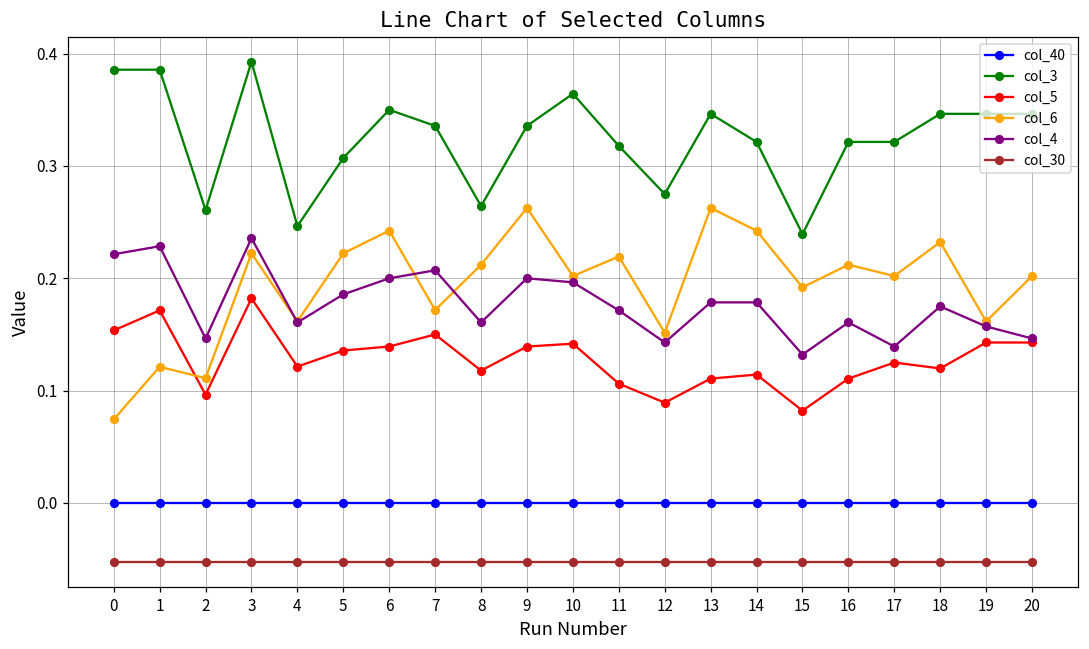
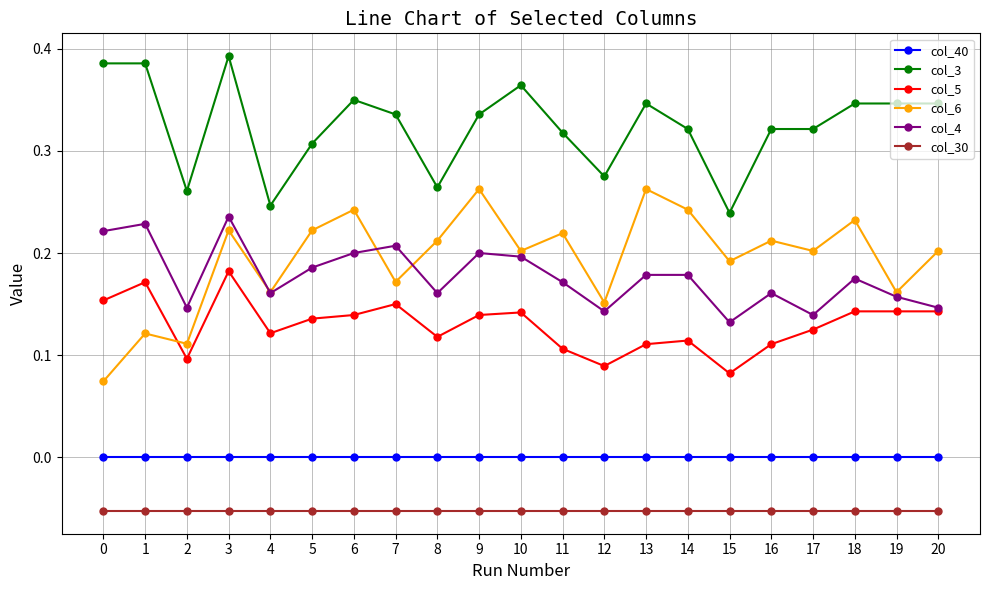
  {
    "col_40": {
      "0": 0.000,
      "1": 0.000,
      "2": 0.000,
      "3": 0.000,
      "4": 0.000,
      "5": 0.000,
      "6": 0.000,
      "7": 0.000,
      "8": 0.000,
      "9": 0.000,
      "10": 0.000,
      "11": 0.000,
      "12": 0.000,
      "13": 0.000,
      "14": 0.000,
      "15": 0.000,
      "16": 0.000,
      "17": 0.000,
      "18": 0.000,
      "19": 0.000,
      "20": 0.000
    },
    "col_3": {
      "0": 0.386,
      "1": 0.386,
      "2": 0.261,
      "3": 0.393,
      "4": 0.246,
      "5": 0.307,
      "6": 0.350,
      "7": 0.336,
      "8": 0.264,
      "9": 0.336,
      "10": 0.364,
      "11": 0.318,
      "12": 0.275,
      "13": 0.346,
      "14": 0.321,
      "15": 0.239,
      "16": 0.321,
      "17": 0.321,
      "18": 0.346
    },
    "col_5": {
      "0": 0.154,
      "1": 0.171,
      "2": 0.096,
      "3": 0.182,
      "4": 0.121,
      "5": 0.136,
      "6": 0.139,
      "7": 0.150,
      "8": 0.118,
      "9": 0.139,
      "10": 0.142,
      "11": 0.106,
      "12": 0.089,
      "13": 0.111,
      "14": 0.114,
      "15": 0.082,
      "16": 0.111,
      "17": 0.125,
-     "18": 0.120,
+     "18": 0.143,
      "19": 0.143,
      "20": 0.143
    },
    "col_6": {
      "0": 0.074,
      "1": 0.121,
      "2": 0.111,
      "3": 0.222,
      "5": 0.222,
      "6": 0.242,
      "7": 0.172,
      "8": 0.212,
      "9": 0.263,
      "10": 0.202,
      "11": 0.219,
      "12": 0.152,
      "13": 0.263,
      "14": 0.242,
      "15": 0.192,
      "16": 0.212,
      "17": 0.202,
      "18": 0.232,
      "19": 0.162,
      "20": 0.202
    },
    "col_4": {
      "0": 0.221,
      "1": 0.229,
      "2": 0.146,
      "3": 0.236,
      "5": 0.186,
      "6": 0.200,
      "7": 0.207,
      "8": 0.161,
      "9": 0.200,
      "10": 0.196,
      "11": 0.171,
      "12": 0.143,
      "13": 0.179,
      "14": 0.179,
      "15": 0.132,
      "16": 0.161,
      "17": 0.139,
      "18": 0.175,
      "19": 0.157,
      "20": 0.146
    },
    "col_30": {
      "0": -0.053,
      "1": -0.053,
      "2": -0.053,
      "3": -0.053,
      "4": -0.053,
      "5": -0.053,
      "6": -0.053,
      "7": -0.053,
      "8": -0.053,
      "9": -0.053,
      "10": -0.053,
      "11": -0.053,
      "12": -0.053,
      "13": -0.053,
      "14": -0.053,
      "15": -0.053,
      "16": -0.053,
      "17": -0.053,
      "18": -0.053,
      "19": -0.053,
      "20": -0.053
    }
  }
